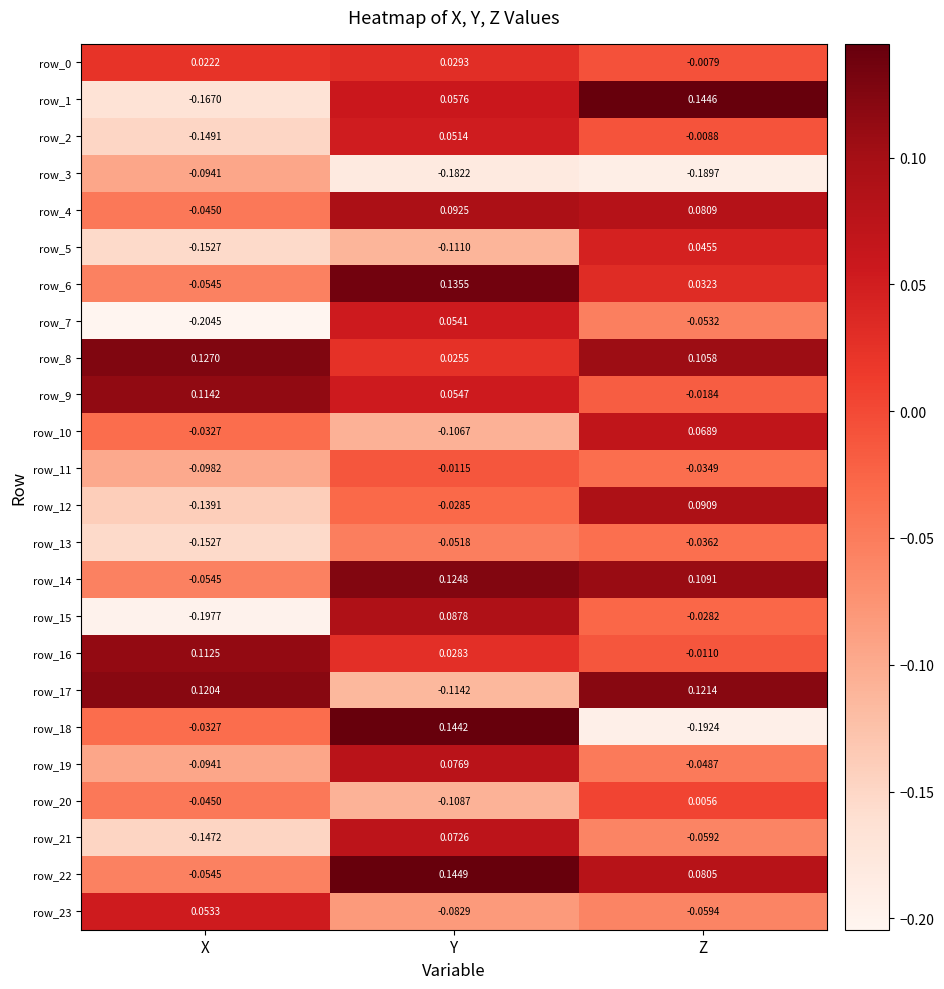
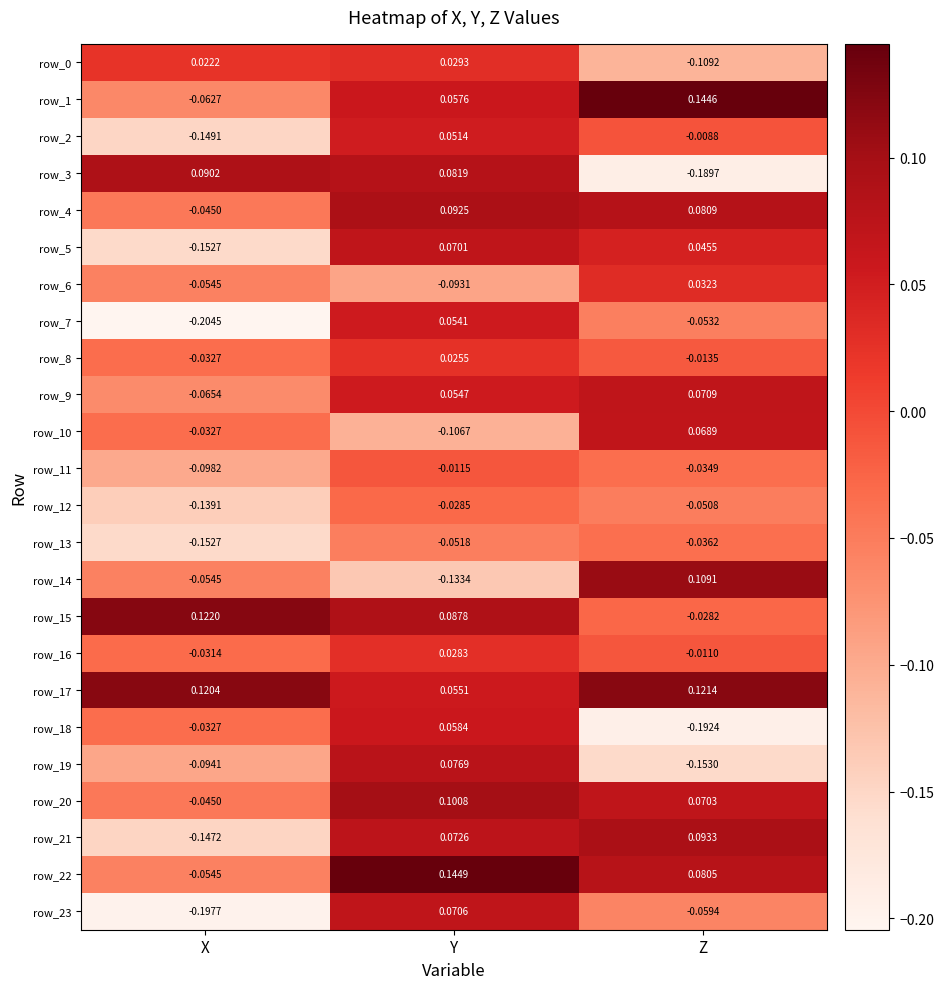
  {
    "row_0": {
      "X": 0.0222,
      "Y": 0.0293,
-     "Z": -0.0079
+     "Z": -0.1092
    },
    "row_1": {
-     "X": -0.1670,
+     "X": -0.0627,
      "Y": 0.0576,
      "Z": 0.1446
    },
    "row_2": {
      "X": -0.1491,
      "Y": 0.0514,
      "Z": -0.0088
    },
    "row_3": {
-     "X": -0.0941,
-     "Y": -0.1822,
+     "X": 0.0902,
+     "Y": 0.0819,
      "Z": -0.1897
    },
    "row_4": {
      "X": -0.0450,
      "Y": 0.0925,
      "Z": 0.0809
    },
    "row_5": {
      "X": -0.1527,
-     "Y": -0.1110,
+     "Y": 0.0701,
      "Z": 0.0455
    },
    "row_6": {
      "X": -0.0545,
-     "Y": 0.1355,
+     "Y": -0.0931,
      "Z": 0.0323
    },
    "row_7": {
      "X": -0.2045,
      "Y": 0.0541,
      "Z": -0.0532
    },
    "row_8": {
-     "X": 0.1270,
+     "X": -0.0327,
      "Y": 0.0255,
-     "Z": 0.1058
+     "Z": -0.0135
    },
    "row_9": {
-     "X": 0.1142,
+     "X": -0.0654,
      "Y": 0.0547,
-     "Z": -0.0184
+     "Z": 0.0709
    },
    "row_10": {
      "X": -0.0327,
      "Y": -0.1067,
      "Z": 0.0689
    },
    "row_11": {
      "X": -0.0982,
      "Y": -0.0115,
      "Z": -0.0349
    },
    "row_12": {
      "X": -0.1391,
      "Y": -0.0285,
-     "Z": 0.0909
+     "Z": -0.0508
    },
    "row_13": {
      "X": -0.1527,
      "Y": -0.0518,
      "Z": -0.0362
    },
    "row_14": {
      "X": -0.0545,
-     "Y": 0.1248,
+     "Y": -0.1334,
      "Z": 0.1091
    },
    "row_15": {
-     "X": -0.1977,
+     "X": 0.1220,
      "Y": 0.0878,
      "Z": -0.0282
    },
    "row_16": {
-     "X": 0.1125,
+     "X": -0.0314,
      "Y": 0.0283,
      "Z": -0.0110
    },
    "row_17": {
      "X": 0.1204,
-     "Y": -0.1142,
+     "Y": 0.0551,
      "Z": 0.1214
    },
    "row_18": {
      "X": -0.0327,
-     "Y": 0.1442,
+     "Y": 0.0584,
      "Z": -0.1924
    },
    "row_19": {
      "X": -0.0941,
      "Y": 0.0769,
-     "Z": -0.0487
+     "Z": -0.1530
    },
    "row_20": {
      "X": -0.0450,
-     "Y": -0.1087,
-     "Z": 0.0056
+     "Y": 0.1008,
+     "Z": 0.0703
    },
    "row_21": {
      "X": -0.1472,
      "Y": 0.0726,
-     "Z": -0.0592
+     "Z": 0.0933
    },
    "row_22": {
      "X": -0.0545,
      "Y": 0.1449,
      "Z": 0.0805
    },
    "row_23": {
-     "X": 0.0533,
-     "Y": -0.0829,
+     "X": -0.1977,
+     "Y": 0.0706,
      "Z": -0.0594
    }
  }
